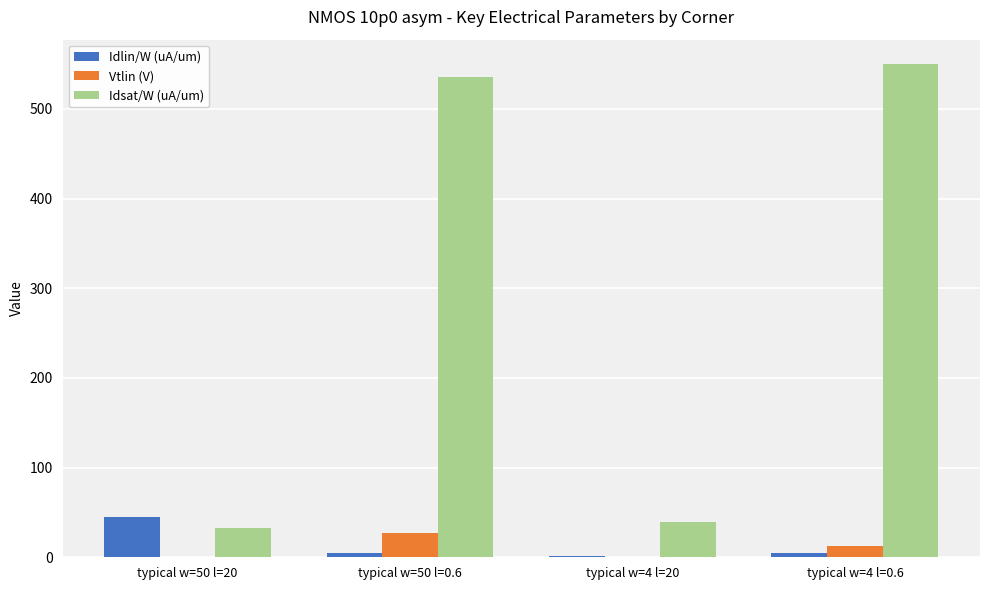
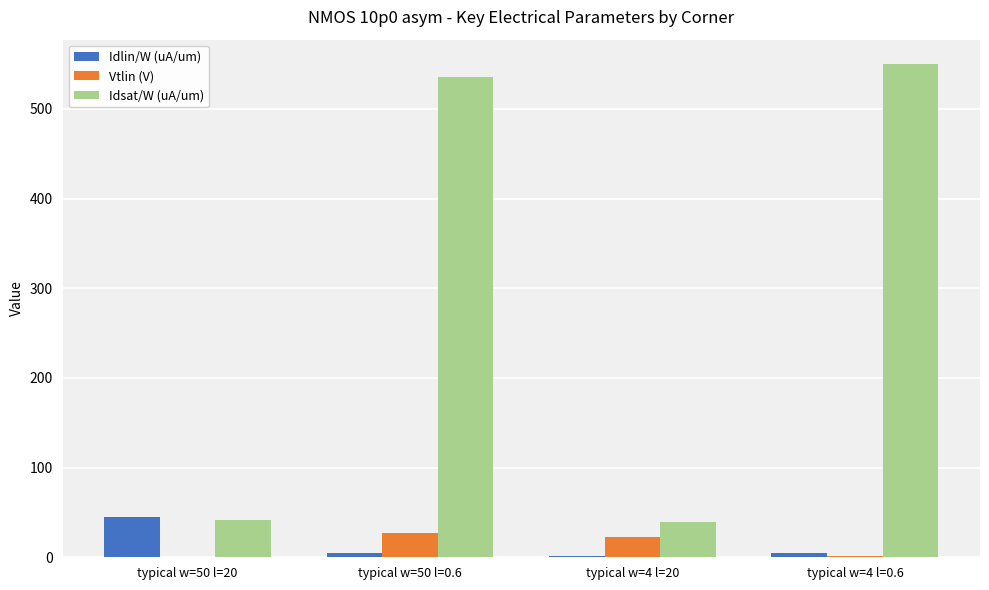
  {
    "Idlin/W (uA/um)": {
      "typical w=50 l=20": 50,
      "typical w=50 l=0.6": 0,
      "typical w=4 l=0.6": 0
    },
    "Vtlin (V)": {
      "typical w=50 l=0.6": 30,
-     "typical w=4 l=20": 0,
-     "typical w=4 l=0.6": 10
+     "typical w=4 l=20": 20,
+     "typical w=4 l=0.6": 0
    },
    "Idsat/W (uA/um)": {
-     "typical w=50 l=20": 30,
+     "typical w=50 l=20": 40,
      "typical w=50 l=0.6": 540,
      "typical w=4 l=20": 40,
      "typical w=4 l=0.6": 550
    }
  }
